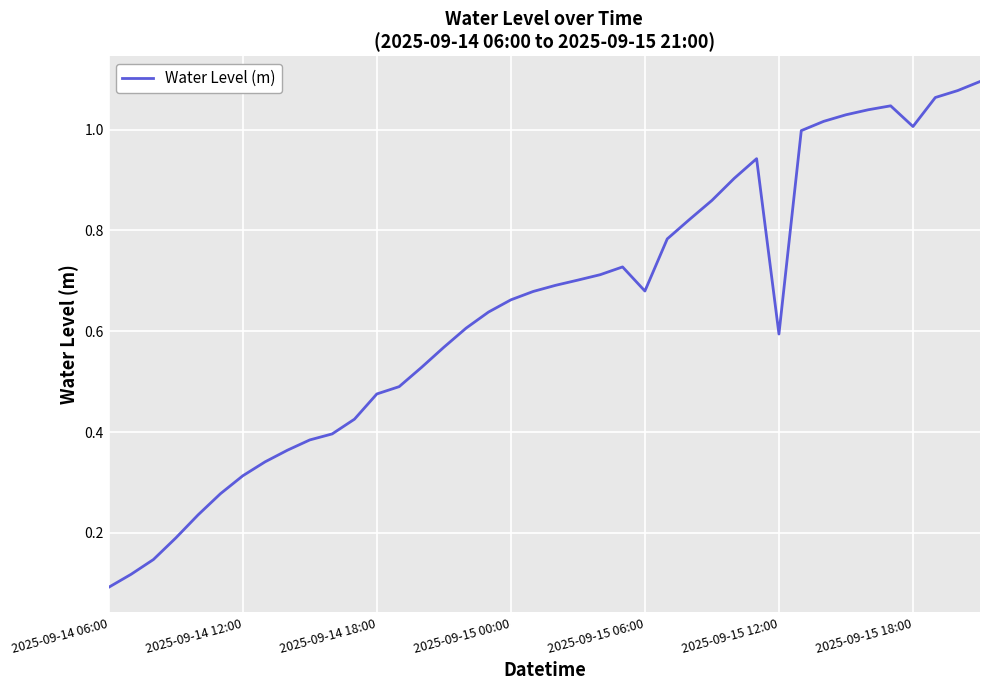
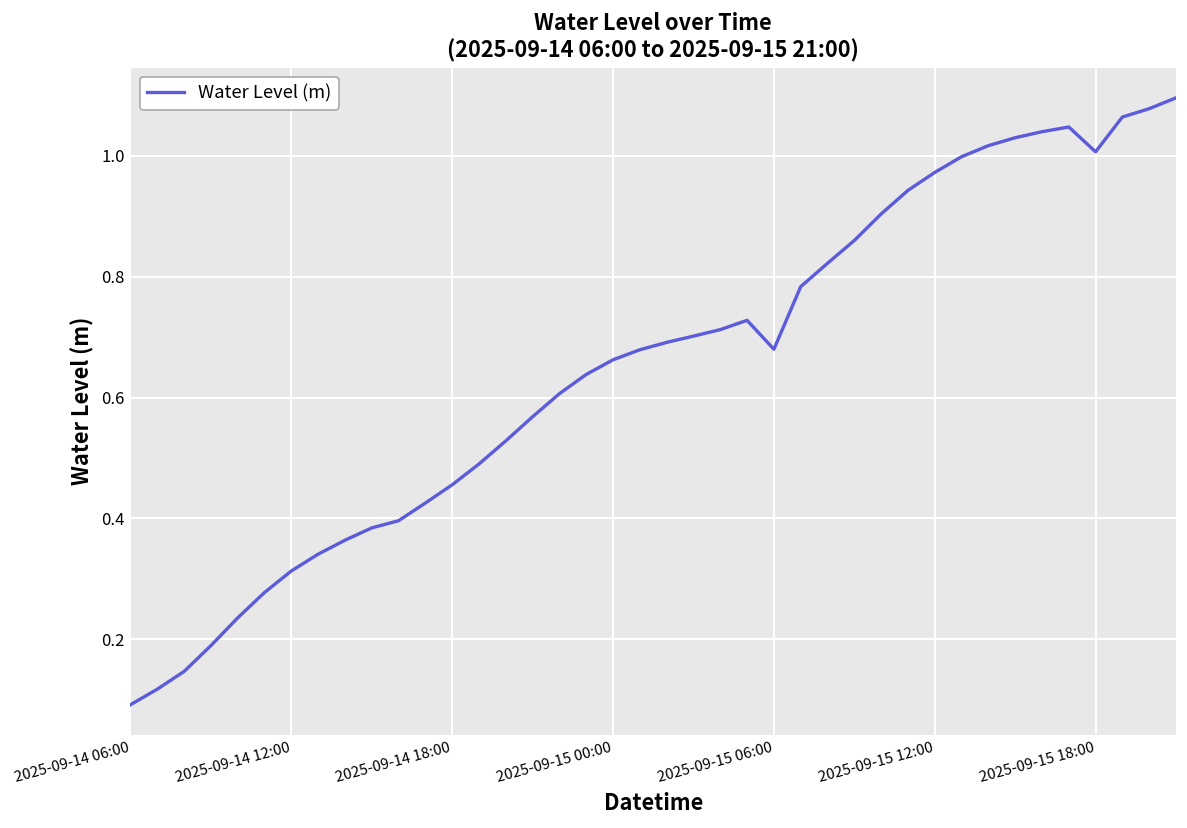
  {
    "2025-09-14 06:00": 0.09,
    "2025-09-14 12:00": 0.31,
-   "2025-09-14 18:00": 0.48,
+   "2025-09-14 18:00": 0.46,
    "2025-09-15 00:00": 0.66,
    "2025-09-15 06:00": 0.68,
-   "2025-09-15 12:00": 0.59,
+   "2025-09-15 12:00": 0.97,
    "2025-09-15 18:00": 1.01
  }
